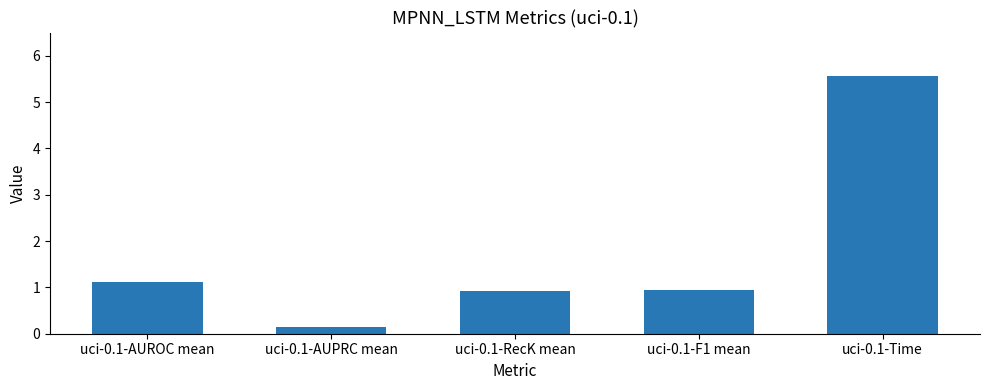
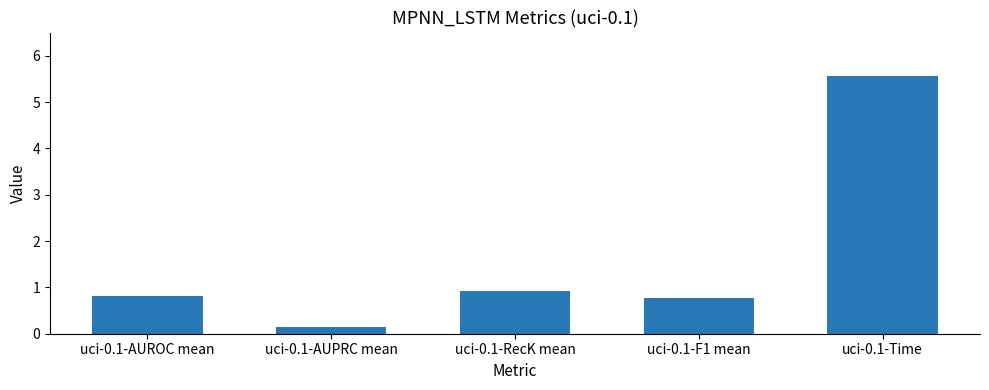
  {
-   "uci-0.1-AUROC mean": 1.1,
+   "uci-0.1-AUROC mean": 0.8,
    "uci-0.1-AUPRC mean": 0.1,
    "uci-0.1-RecK mean": 0.9,
-   "uci-0.1-F1 mean": 1.0,
+   "uci-0.1-F1 mean": 0.8,
    "uci-0.1-Time": 5.6
  }
